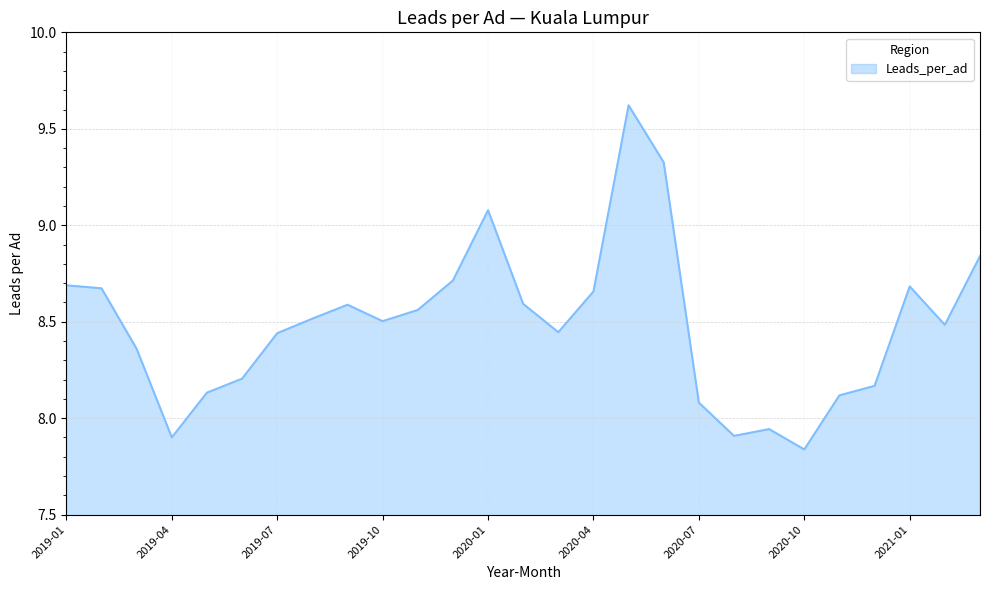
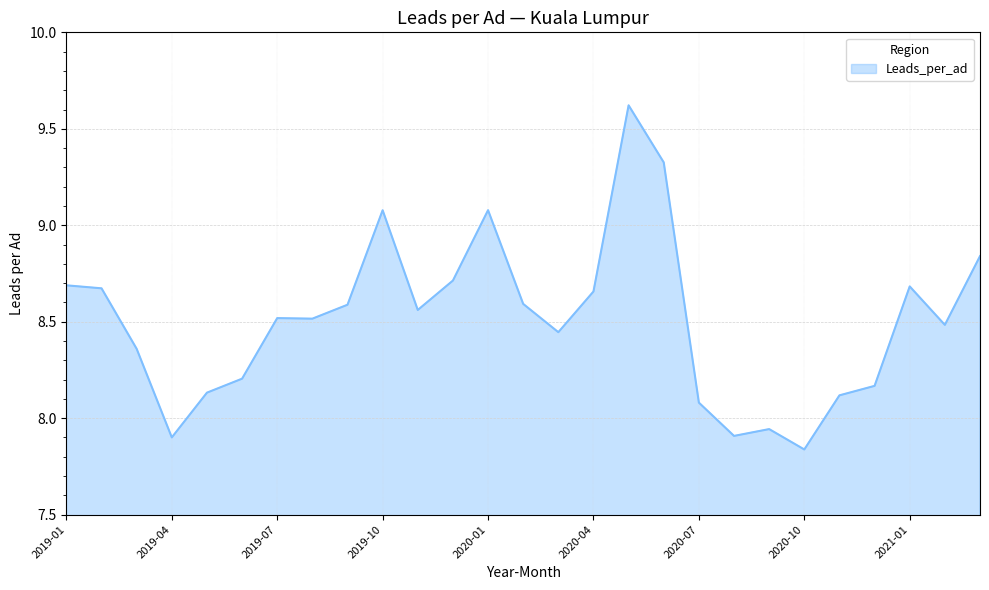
  {
    "2019-01": 8.69,
    "2019-04": 7.90,
-   "2019-07": 8.44,
-   "2019-10": 8.50,
+   "2019-07": 8.52,
+   "2019-10": 9.08,
    "2020-01": 9.08,
    "2020-04": 8.66,
    "2020-07": 8.08,
    "2020-10": 7.84,
    "2021-01": 8.68
  }
